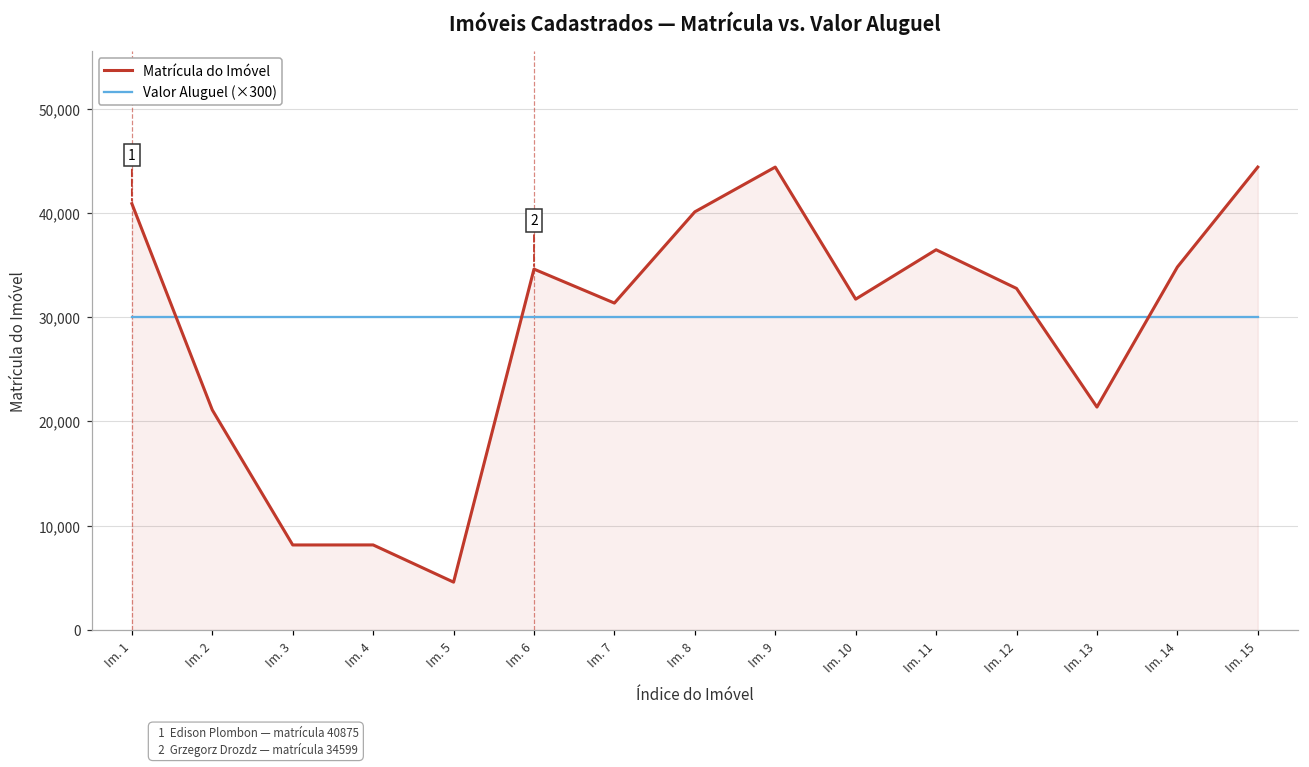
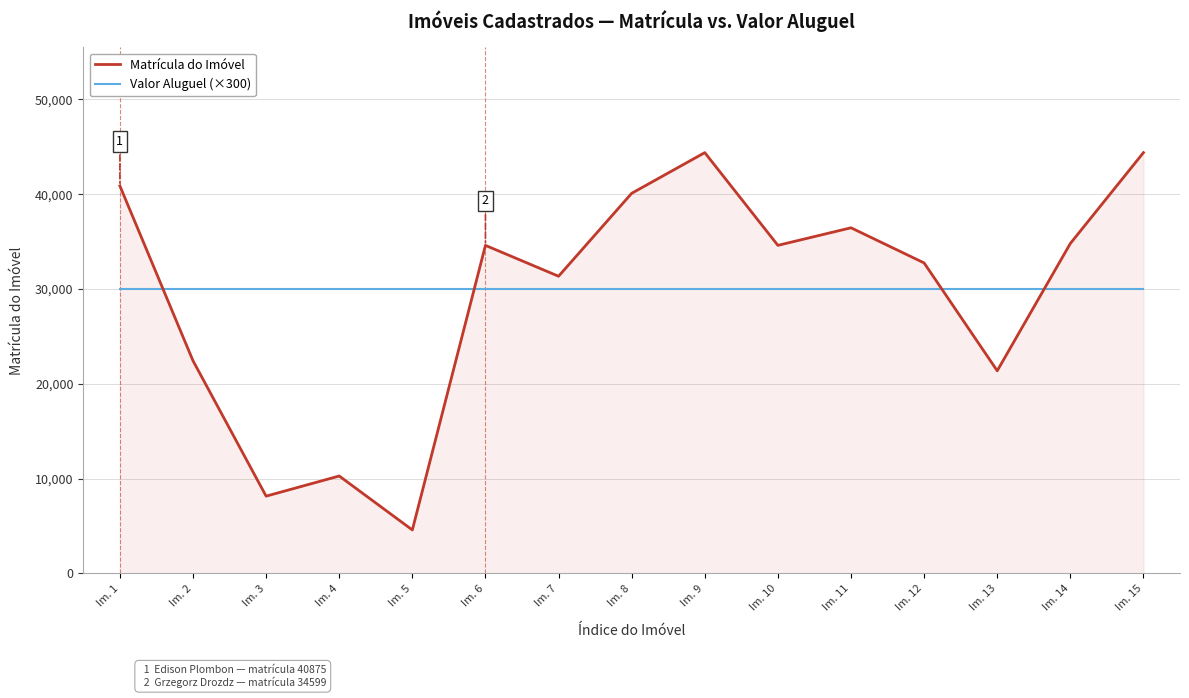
  {
    "Matrícula do Imóvel": {
-     "Im. 2": "21,000",
+     "Im. 2": "22,000",
      "Im. 3": "8,000",
-     "Im. 4": "8,000",
+     "Im. 4": "10,000",
      "Im. 5": "5,000",
      "Im. 7": "31,000",
      "Im. 8": "40,000",
      "Im. 9": "44,000",
-     "Im. 10": "32,000",
+     "Im. 10": "35,000",
      "Im. 11": "36,000",
      "Im. 12": "33,000",
      "Im. 13": "21,000",
      "Im. 14": "35,000",
      "Im. 15": "44,000"
    },
    "Valor Aluguel (×300)": {
      "Im. 1": "30,000",
      "Im. 2": "30,000",
      "Im. 3": "30,000",
      "Im. 4": "30,000",
      "Im. 5": "30,000",
      "Im. 6": "30,000",
      "Im. 7": "30,000",
      "Im. 8": "30,000",
      "Im. 9": "30,000",
      "Im. 10": "30,000",
      "Im. 11": "30,000",
      "Im. 12": "30,000",
      "Im. 13": "30,000",
      "Im. 14": "30,000",
      "Im. 15": "30,000"
    }
  }
